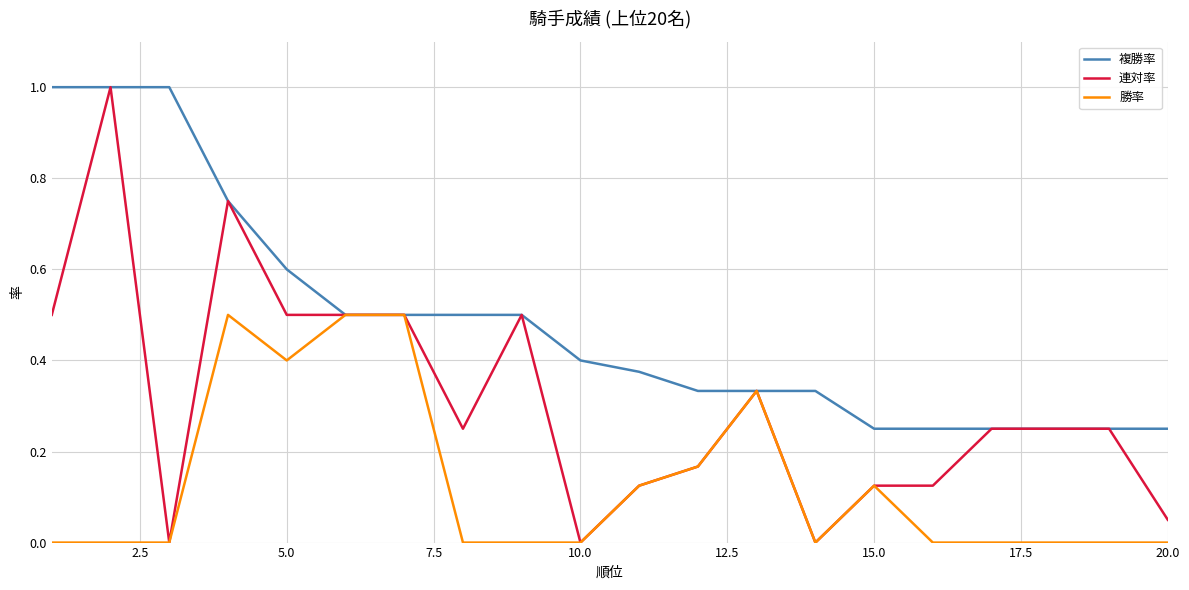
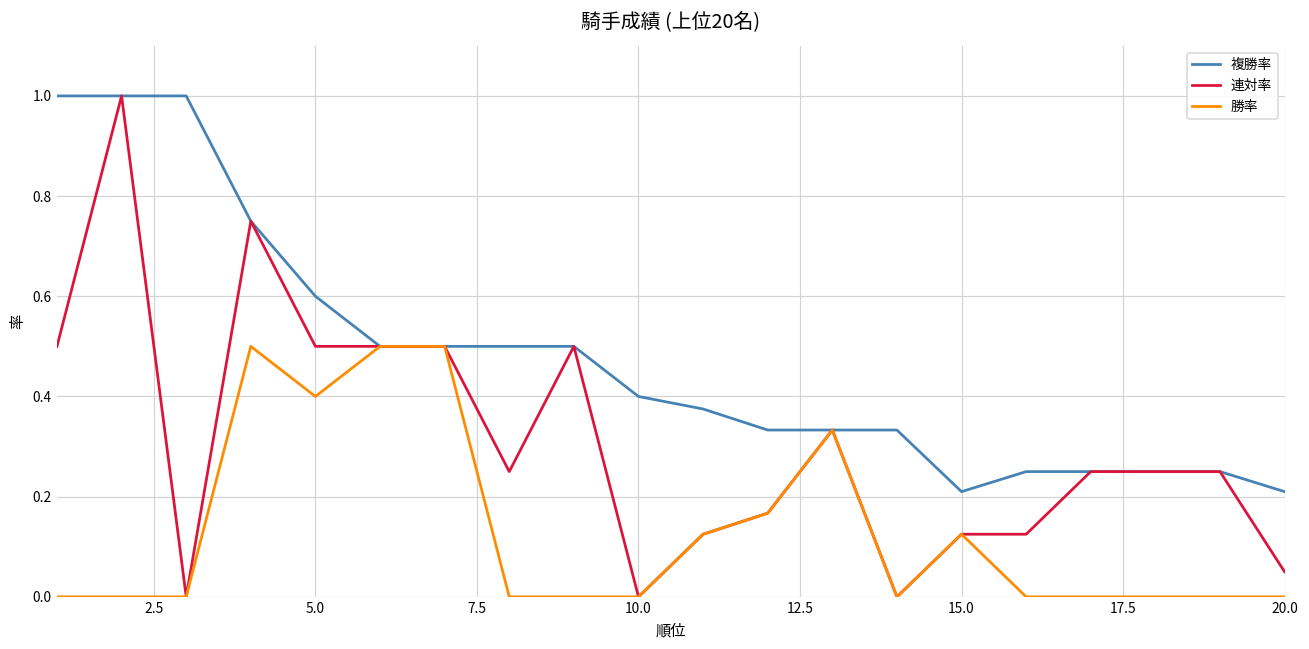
  {
    "複勝率": {
      "5.0": 0.60,
      "10.0": 0.40,
-     "15.0": 0.25,
-     "20.0": 0.25
+     "15.0": 0.21,
+     "20.0": 0.21
    },
    "連対率": {
      "5.0": 0.50,
      "20.0": 0.05
    },
    "勝率": {
      "5.0": 0.40,
      "20.0": 0.00
    }
  }
